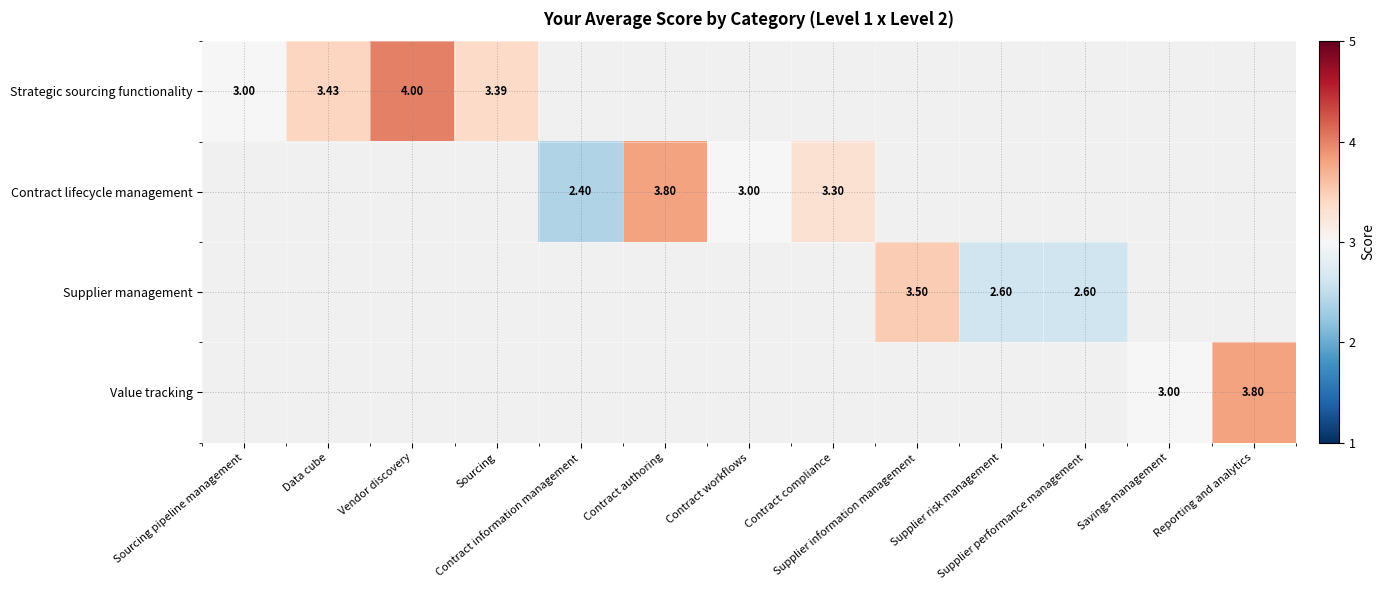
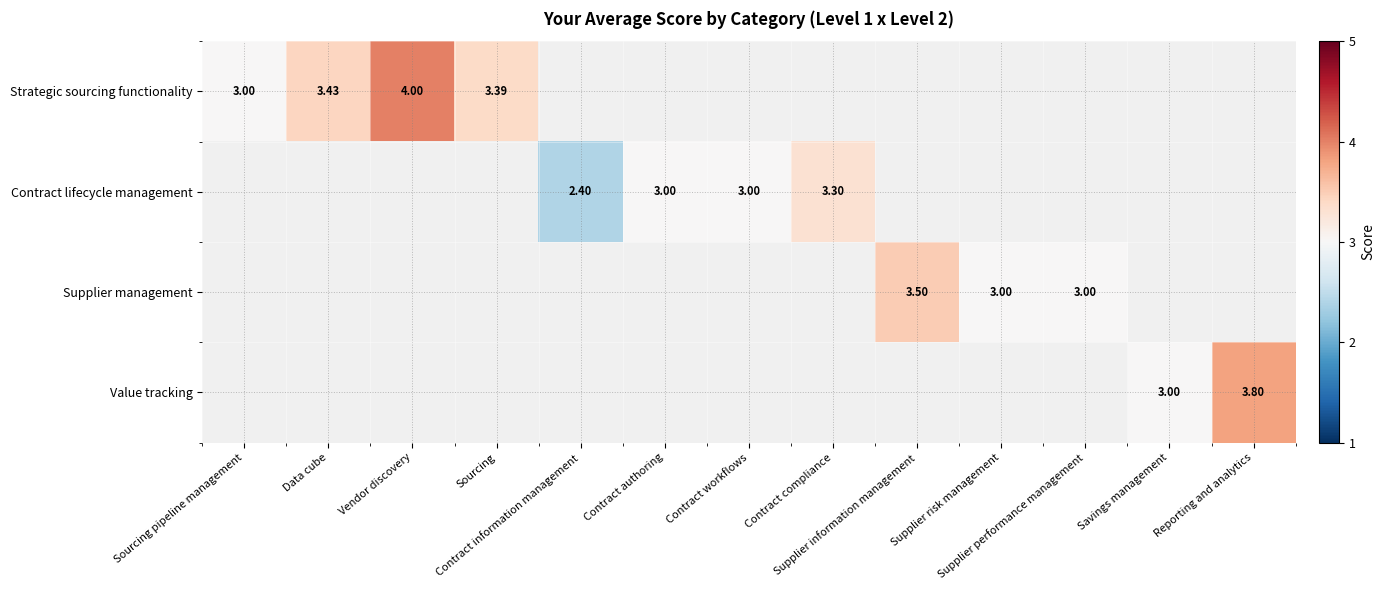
  {
    "Strategic sourcing functionality": {
      "Sourcing pipeline management": 3.00,
      "Data cube": 3.43,
      "Vendor discovery": 4.00,
      "Sourcing": 3.39
    },
    "Contract lifecycle management": {
      "Contract information management": 2.40,
-     "Contract authoring": 3.80,
+     "Contract authoring": 3.00,
      "Contract workflows": 3.00,
      "Contract compliance": 3.30
    },
    "Supplier management": {
      "Supplier information management": 3.50,
-     "Supplier risk management": 2.60,
-     "Supplier performance management": 2.60
+     "Supplier risk management": 3.00,
+     "Supplier performance management": 3.00
    },
    "Value tracking": {
      "Savings management": 3.00,
      "Reporting and analytics": 3.80
    }
  }
